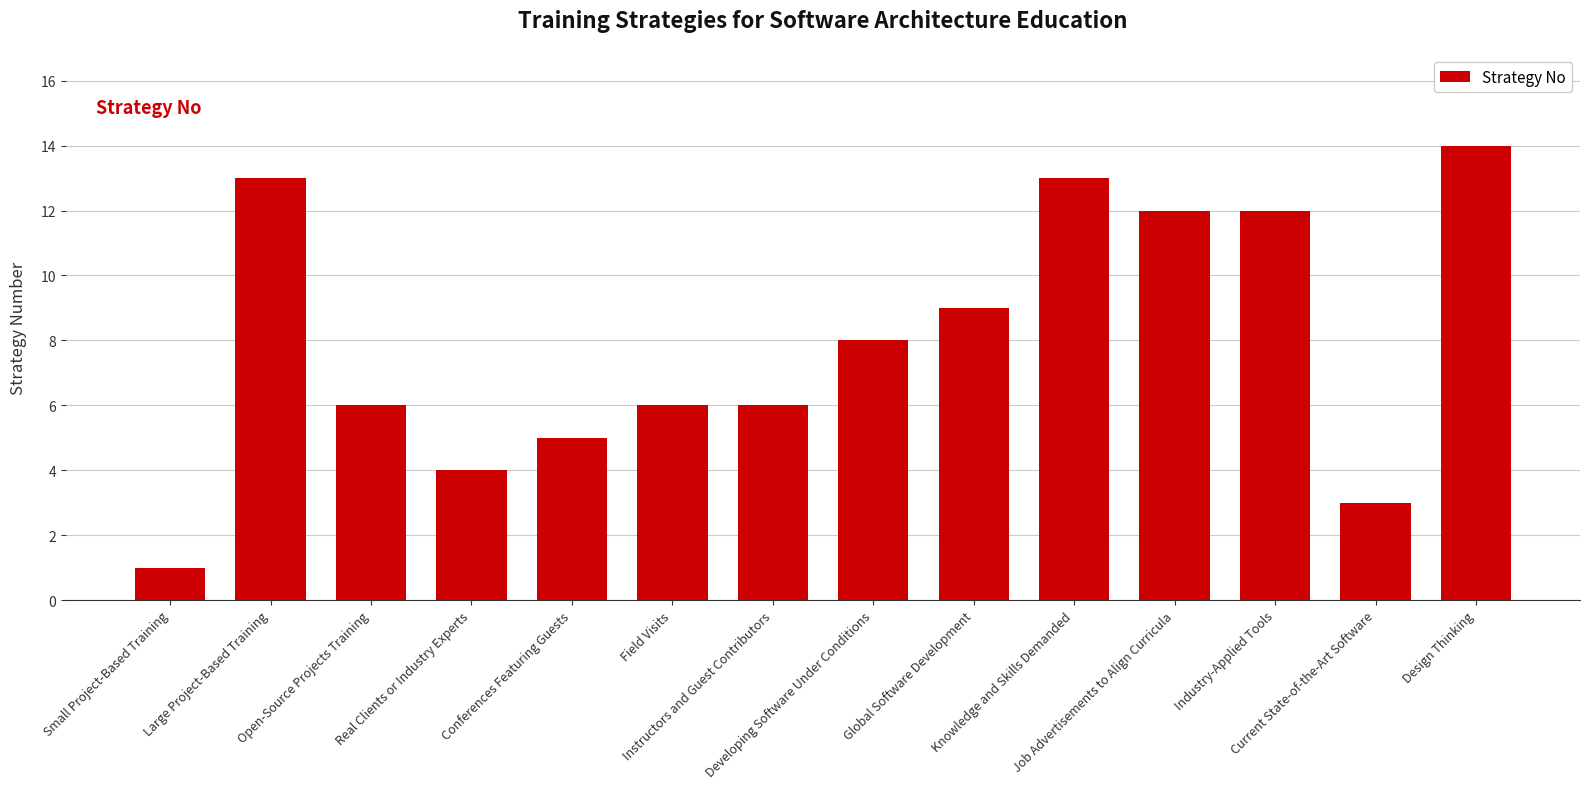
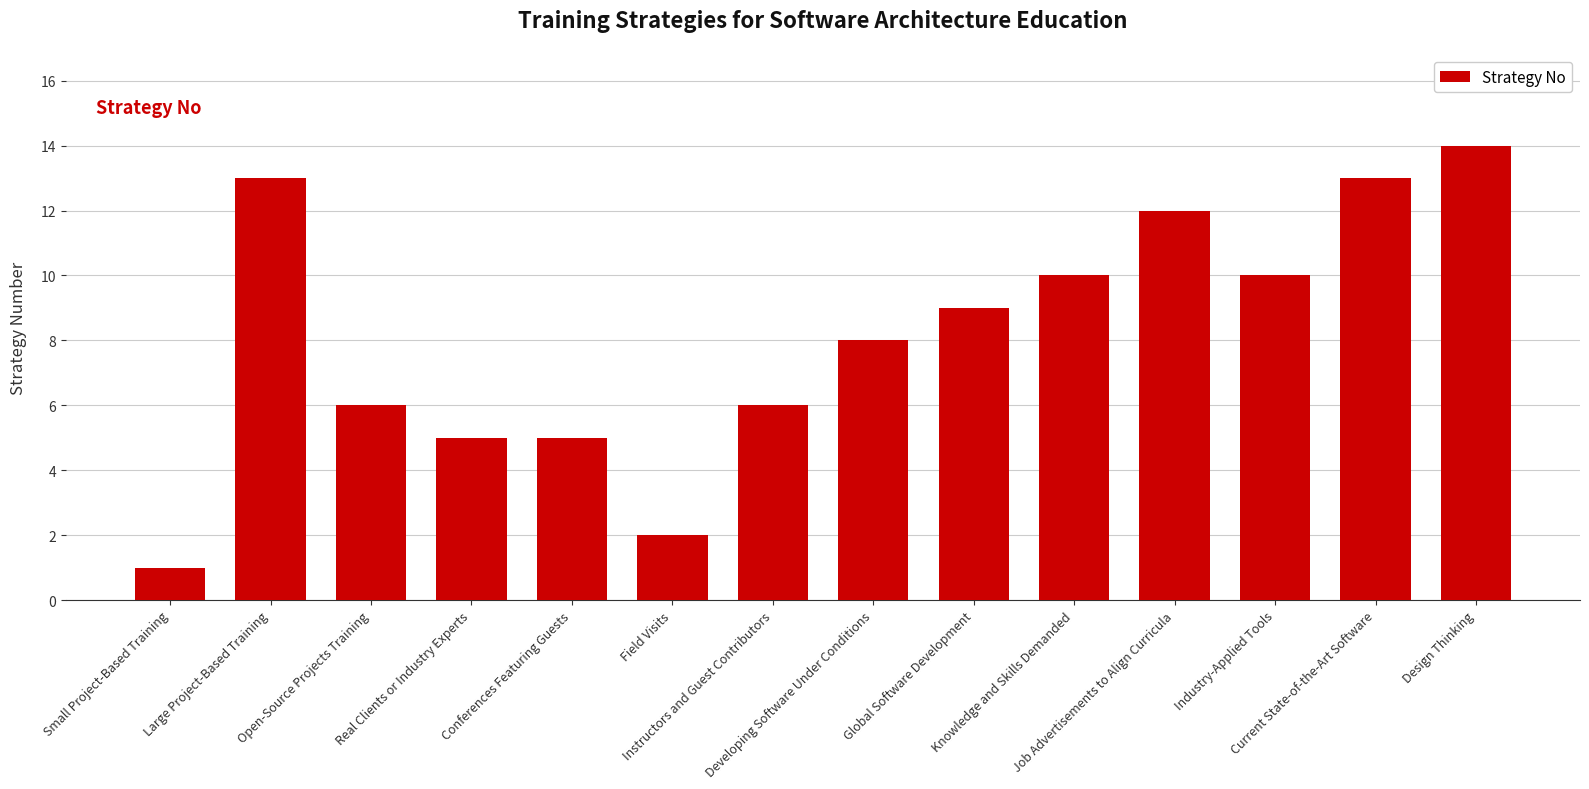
  {
    "Small Project-Based Training": 1,
    "Large Project-Based Training": 13,
    "Open-Source Projects Training": 6,
-   "Real Clients or Industry Experts": 4,
+   "Real Clients or Industry Experts": 5,
    "Conferences Featuring Guests": 5,
-   "Field Visits": 6,
+   "Field Visits": 2,
    "Instructors and Guest Contributors": 6,
    "Developing Software Under Conditions": 8,
    "Global Software Development": 9,
-   "Knowledge and Skills Demanded": 13,
+   "Knowledge and Skills Demanded": 10,
    "Job Advertisements to Align Curricula": 12,
-   "Industry-Applied Tools": 12,
-   "Current State-of-the-Art Software": 3,
+   "Industry-Applied Tools": 10,
+   "Current State-of-the-Art Software": 13,
    "Design Thinking": 14
  }
